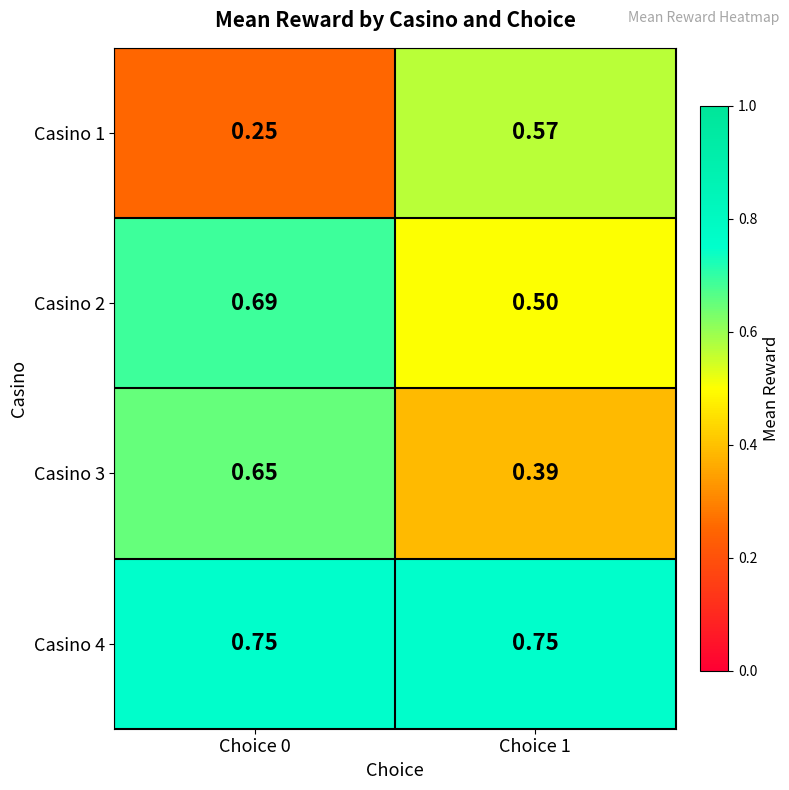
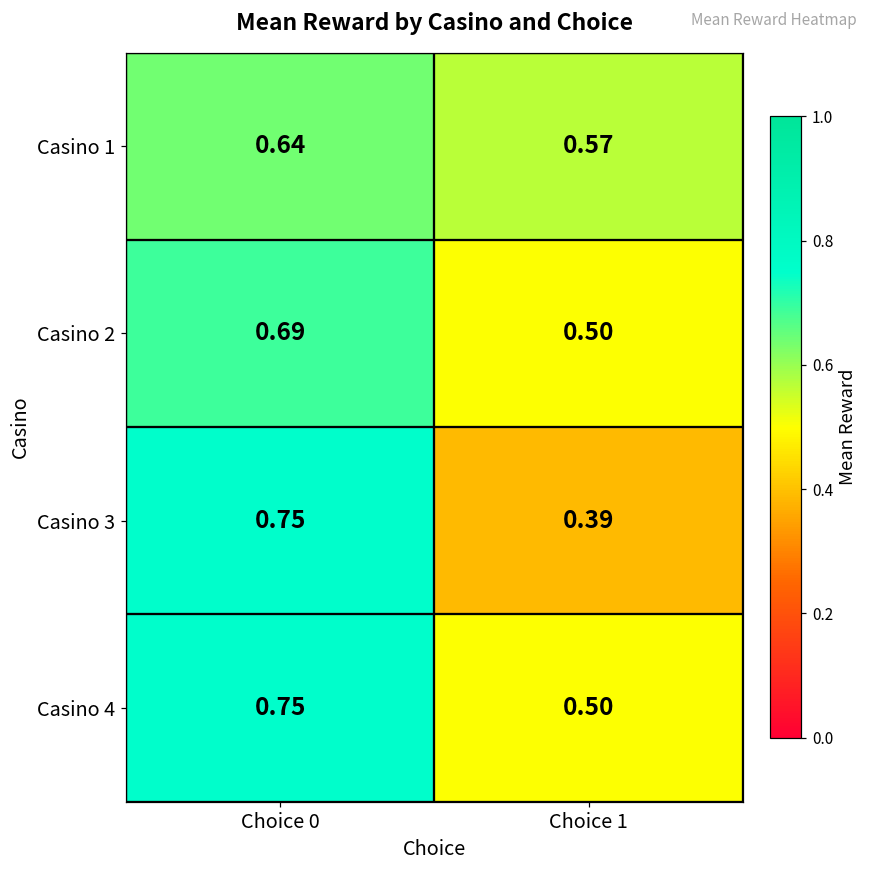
  {
    "Casino 1": {
-     "Choice 0": 0.25,
+     "Choice 0": 0.64,
      "Choice 1": 0.57
    },
    "Casino 2": {
      "Choice 0": 0.69,
      "Choice 1": 0.50
    },
    "Casino 3": {
-     "Choice 0": 0.65,
+     "Choice 0": 0.75,
      "Choice 1": 0.39
    },
    "Casino 4": {
      "Choice 0": 0.75,
-     "Choice 1": 0.75
+     "Choice 1": 0.50
    }
  }
